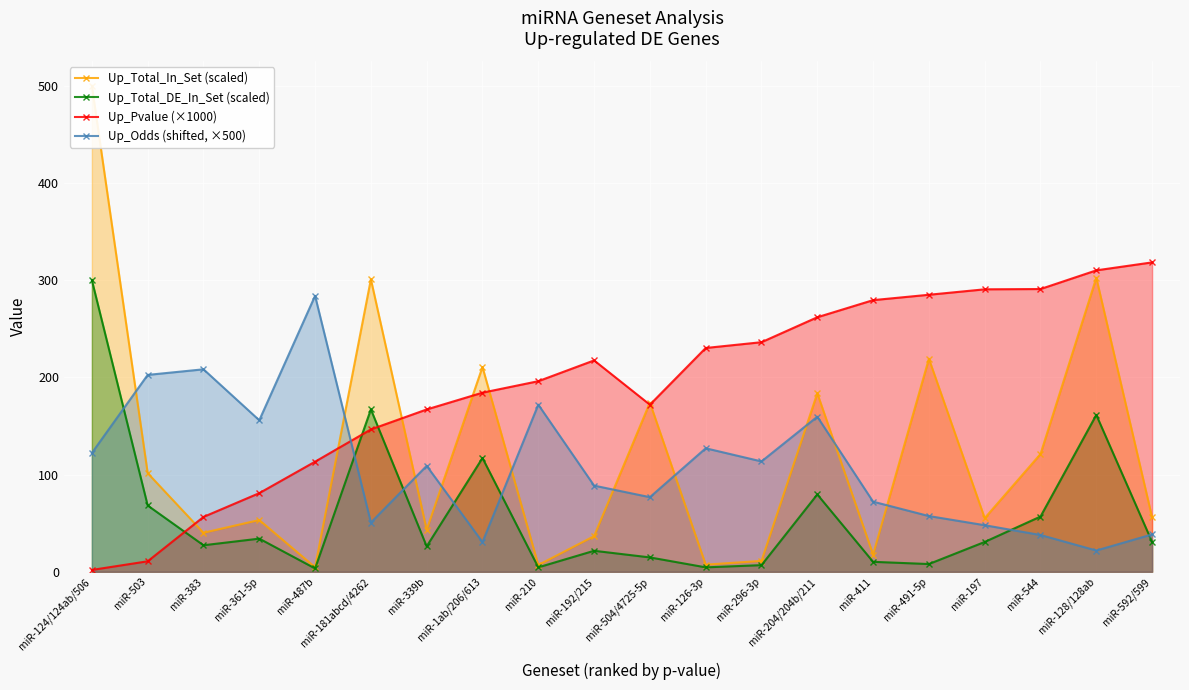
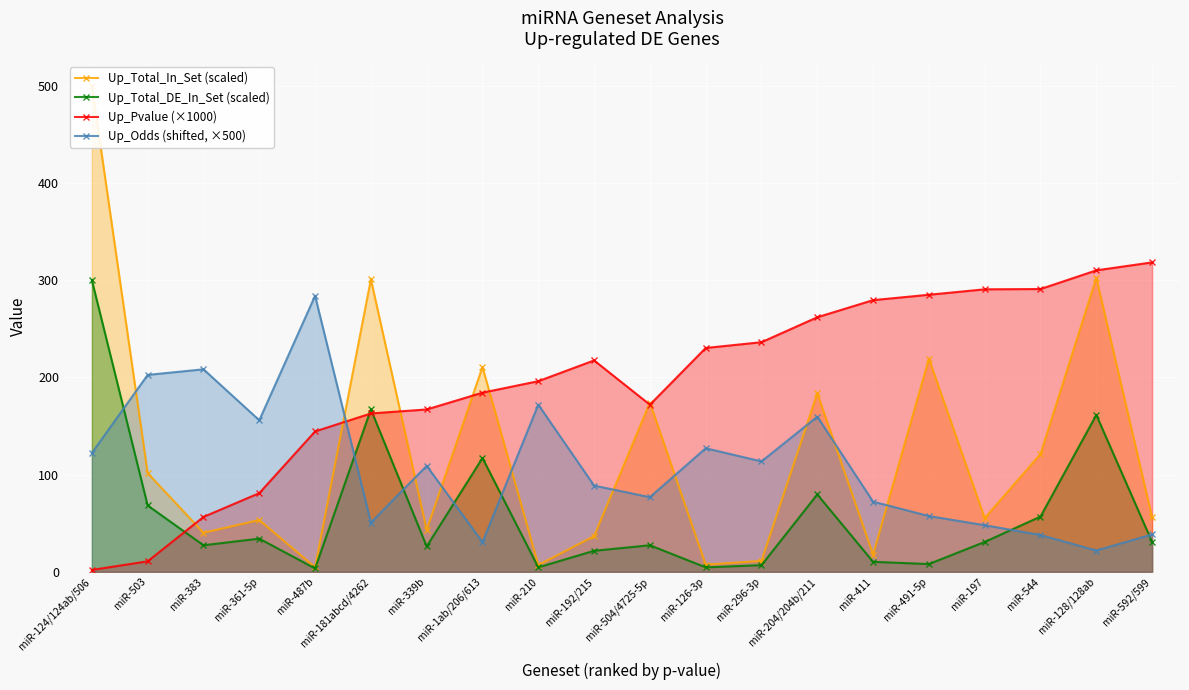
  {
    "Up_Total_In_Set (scaled)": {
      "miR-503": 100,
      "miR-383": 40,
      "miR-361-5p": 50,
      "miR-181abcd/4262": 300,
      "miR-339b": 40,
      "miR-1ab/206/613": 210,
      "miR-192/215": 40,
      "miR-126-3p": 10,
      "miR-296-3p": 10,
      "miR-204/204b/211": 180,
      "miR-411": 20,
      "miR-491-5p": 220,
      "miR-197": 60,
      "miR-544": 120,
      "miR-128/128ab": 300,
      "miR-592/599": 60
    },
    "Up_Total_DE_In_Set (scaled)": {
      "miR-124/124ab/506": 300,
      "miR-503": 70,
      "miR-383": 30,
      "miR-361-5p": 30,
      "miR-181abcd/4262": 170,
      "miR-339b": 30,
      "miR-1ab/206/613": 120,
      "miR-192/215": 20,
-     "miR-504/4725-5p": 10,
+     "miR-504/4725-5p": 30,
      "miR-126-3p": 0,
      "miR-296-3p": 10,
      "miR-204/204b/211": 80,
      "miR-411": 10,
      "miR-491-5p": 10,
      "miR-197": 30,
      "miR-544": 60,
      "miR-128/128ab": 160,
      "miR-592/599": 30
    },
    "Up_Pvalue (×1000)": {
      "miR-124/124ab/506": 0,
      "miR-503": 10,
      "miR-383": 60,
      "miR-361-5p": 80,
-     "miR-487b": 110,
-     "miR-181abcd/4262": 150,
+     "miR-487b": 140,
+     "miR-181abcd/4262": 160,
      "miR-339b": 170,
      "miR-1ab/206/613": 180,
      "miR-210": 200,
      "miR-192/215": 220,
      "miR-126-3p": 230,
      "miR-296-3p": 240,
      "miR-204/204b/211": 260,
      "miR-411": 280,
      "miR-491-5p": 280,
      "miR-197": 290,
      "miR-544": 290,
      "miR-128/128ab": 310,
      "miR-592/599": 320
    },
    "Up_Odds (shifted, ×500)": {
      "miR-124/124ab/506": 120,
      "miR-503": 200,
      "miR-383": 210,
      "miR-361-5p": 160,
      "miR-487b": 280,
      "miR-181abcd/4262": 50,
      "miR-339b": 110,
      "miR-1ab/206/613": 30,
      "miR-210": 170,
      "miR-192/215": 90,
      "miR-504/4725-5p": 80,
      "miR-126-3p": 130,
      "miR-296-3p": 110,
      "miR-204/204b/211": 160,
      "miR-411": 70,
      "miR-491-5p": 60,
      "miR-197": 50,
      "miR-544": 40,
      "miR-128/128ab": 20,
      "miR-592/599": 40
    }
  }
